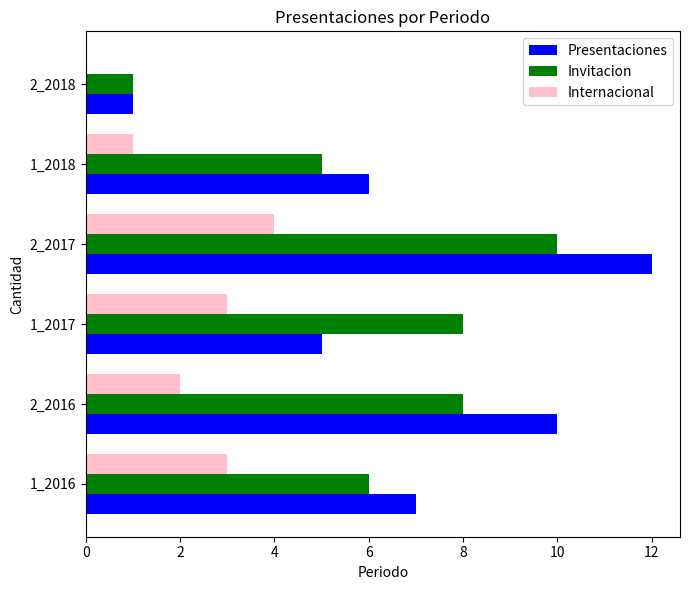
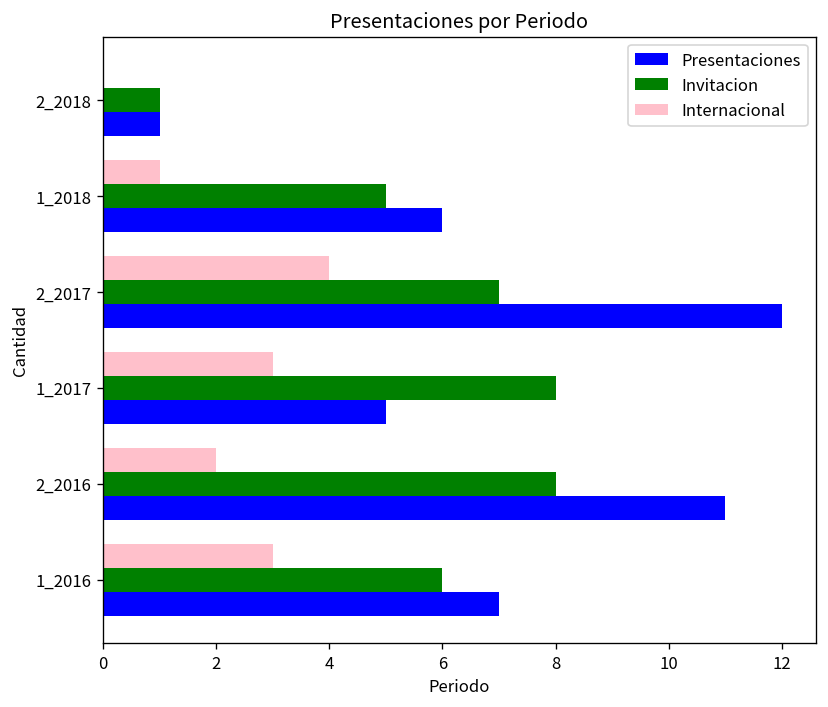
  {
    "Presentaciones": {
      "2_2018": 1,
      "1_2018": 6,
      "2_2017": 12,
      "1_2017": 5,
-     "2_2016": 10,
+     "2_2016": 11,
      "1_2016": 7
    },
    "Invitacion": {
      "2_2018": 1,
      "1_2018": 5,
-     "2_2017": 10,
+     "2_2017": 7,
      "1_2017": 8,
      "2_2016": 8,
      "1_2016": 6
    },
    "Internacional": {
      "2_2018": 0,
      "1_2018": 1,
      "2_2017": 4,
      "1_2017": 3,
      "2_2016": 2,
      "1_2016": 3
    }
  }
